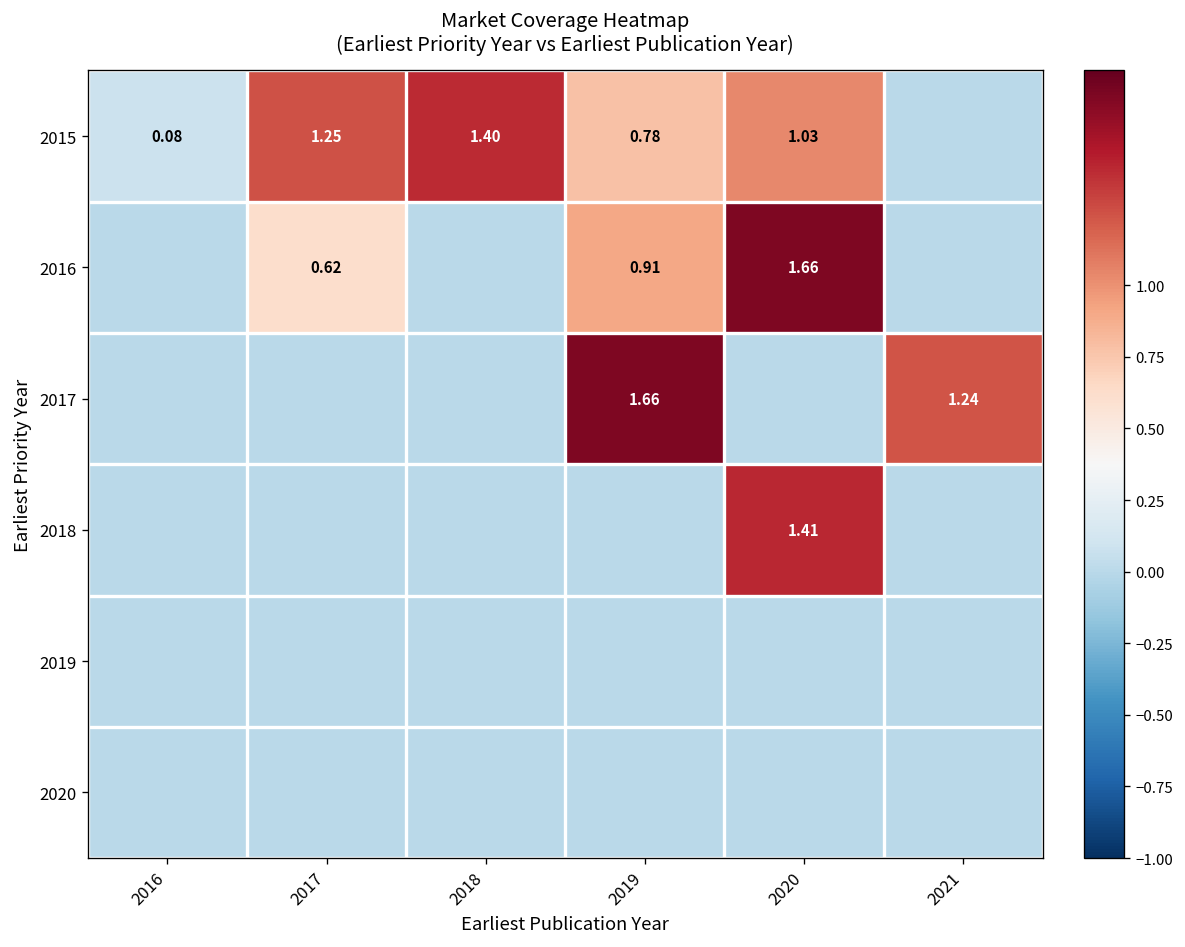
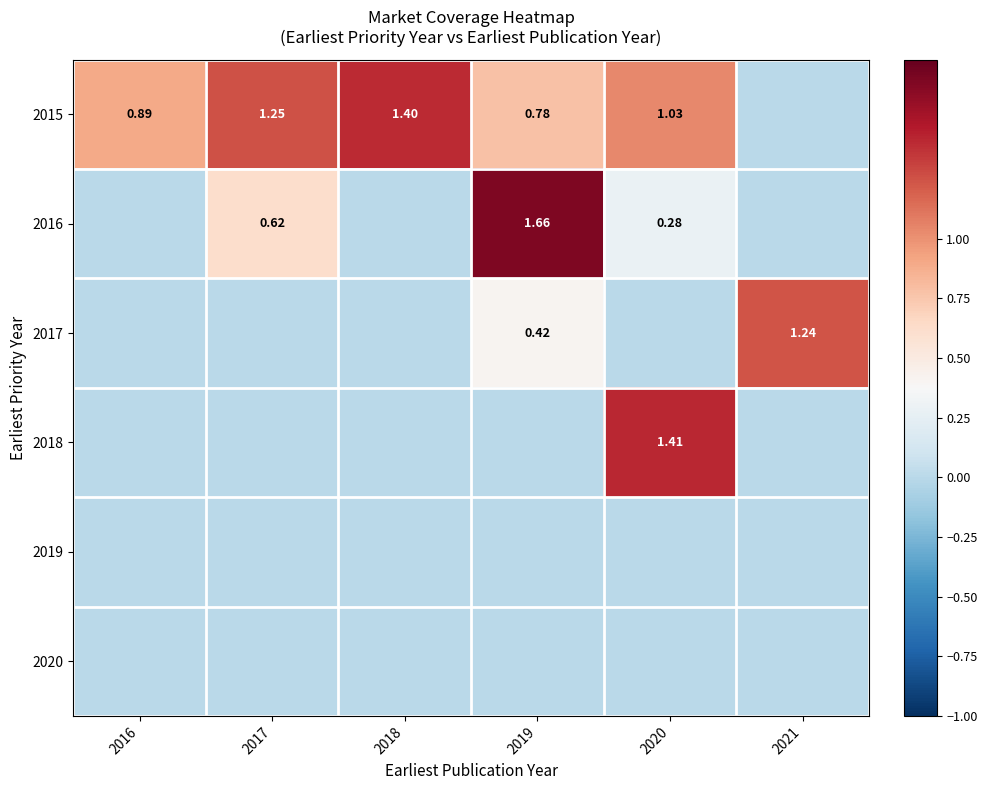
  {
    "2015": {
-     "2016": 0.08,
+     "2016": 0.89,
      "2017": 1.25,
      "2018": 1.40,
      "2019": 0.78,
      "2020": 1.03
    },
    "2016": {
      "2017": 0.62,
-     "2019": 0.91,
-     "2020": 1.66
+     "2019": 1.66,
+     "2020": 0.28
    },
    "2017": {
-     "2019": 1.66,
+     "2019": 0.42,
      "2021": 1.24
    },
    "2018": {
      "2020": 1.41
    }
  }
